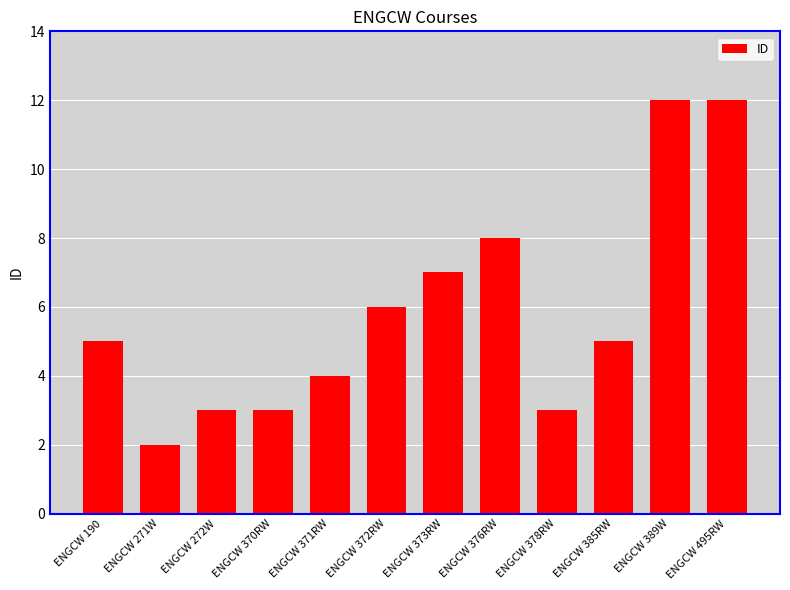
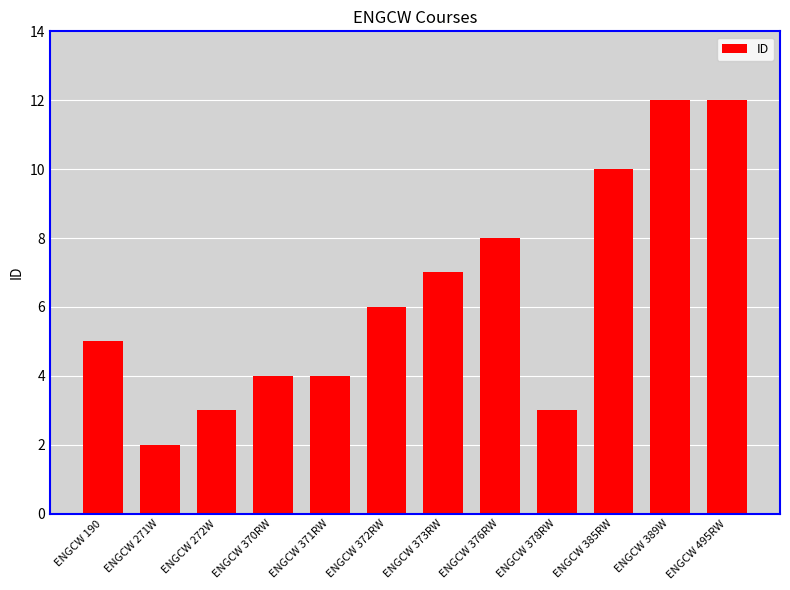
  {
    "ENGCW 190": 5,
    "ENGCW 271W": 2,
    "ENGCW 272W": 3,
-   "ENGCW 370RW": 3,
+   "ENGCW 370RW": 4,
    "ENGCW 371RW": 4,
    "ENGCW 372RW": 6,
    "ENGCW 373RW": 7,
    "ENGCW 376RW": 8,
    "ENGCW 378RW": 3,
-   "ENGCW 385RW": 5,
+   "ENGCW 385RW": 10,
    "ENGCW 389W": 12,
    "ENGCW 495RW": 12
  }
